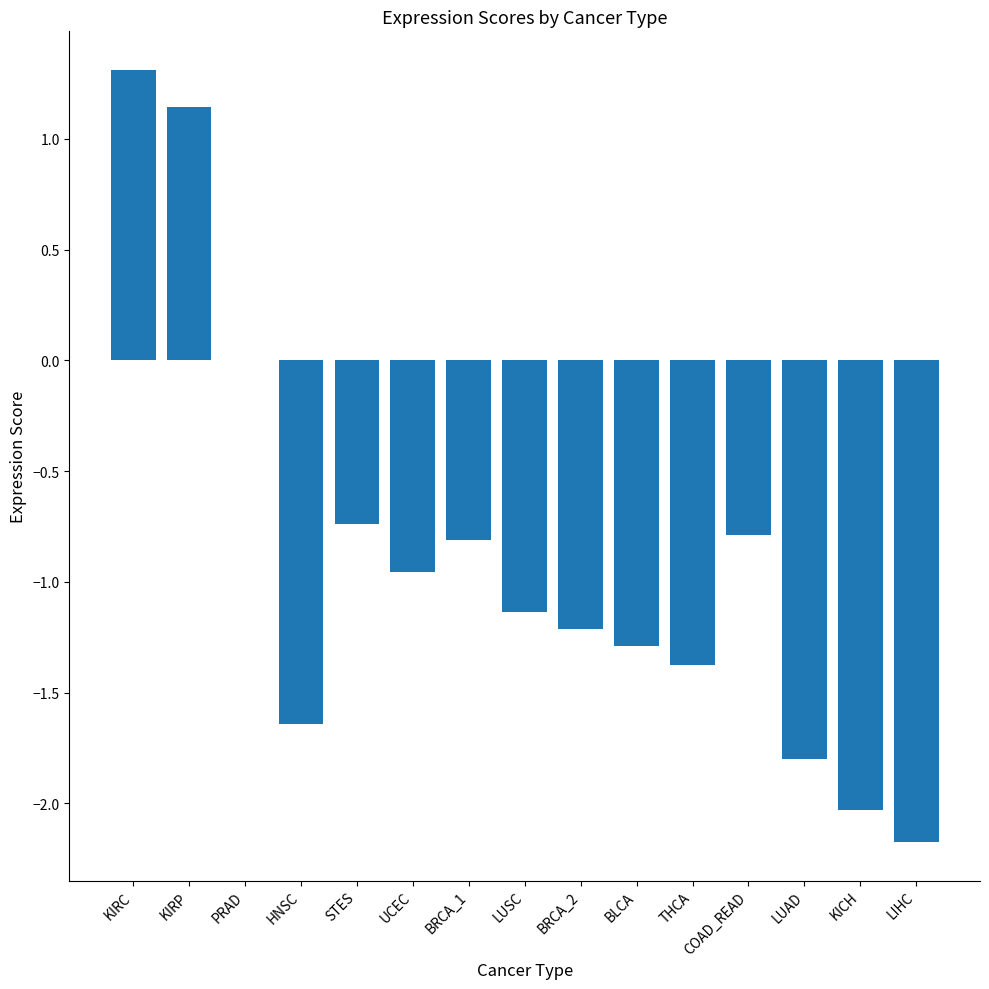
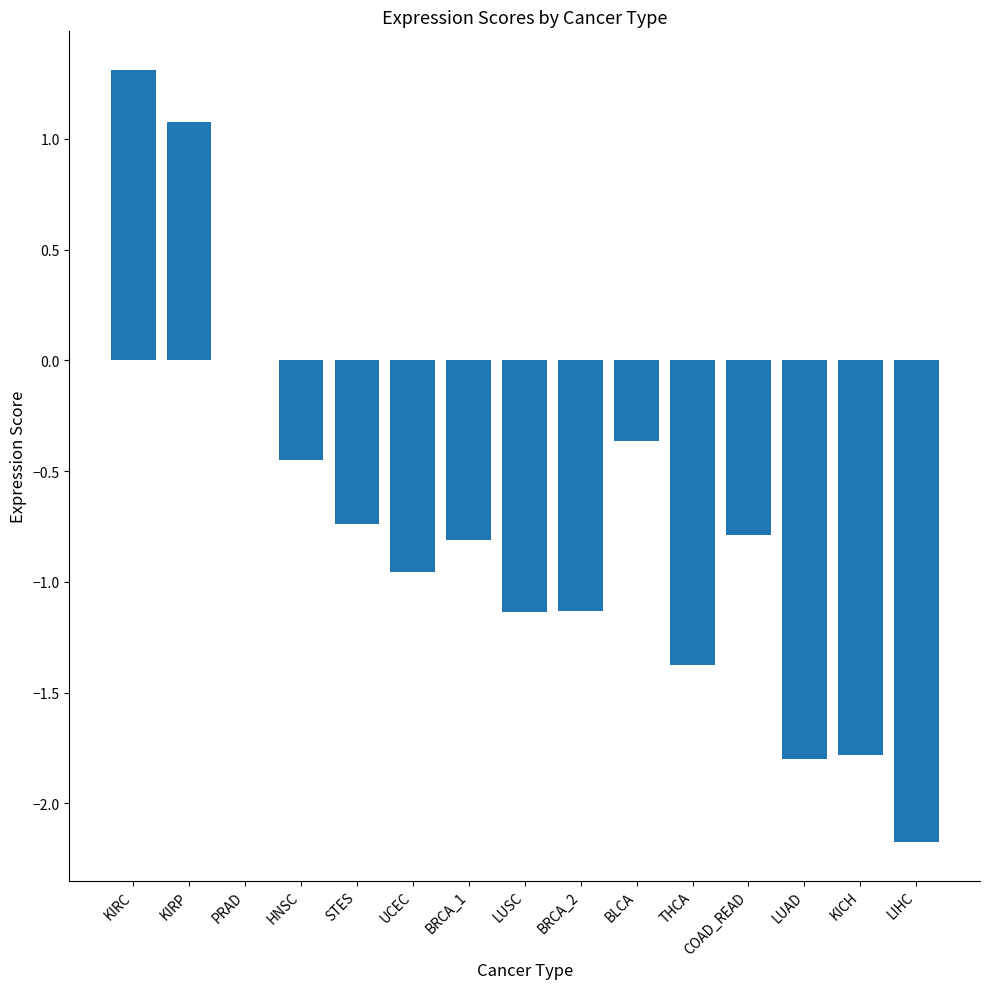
  {
    "KIRC": 1.31,
-   "KIRP": 1.14,
-   "HNSC": -1.64,
+   "KIRP": 1.08,
+   "HNSC": -0.45,
    "STES": -0.74,
    "UCEC": -0.95,
    "BRCA_1": -0.81,
    "LUSC": -1.14,
-   "BRCA_2": -1.22,
-   "BLCA": -1.29,
+   "BRCA_2": -1.13,
+   "BLCA": -0.36,
    "THCA": -1.38,
    "COAD_READ": -0.79,
    "LUAD": -1.80,
-   "KICH": -2.03,
+   "KICH": -1.78,
    "LIHC": -2.17
  }
